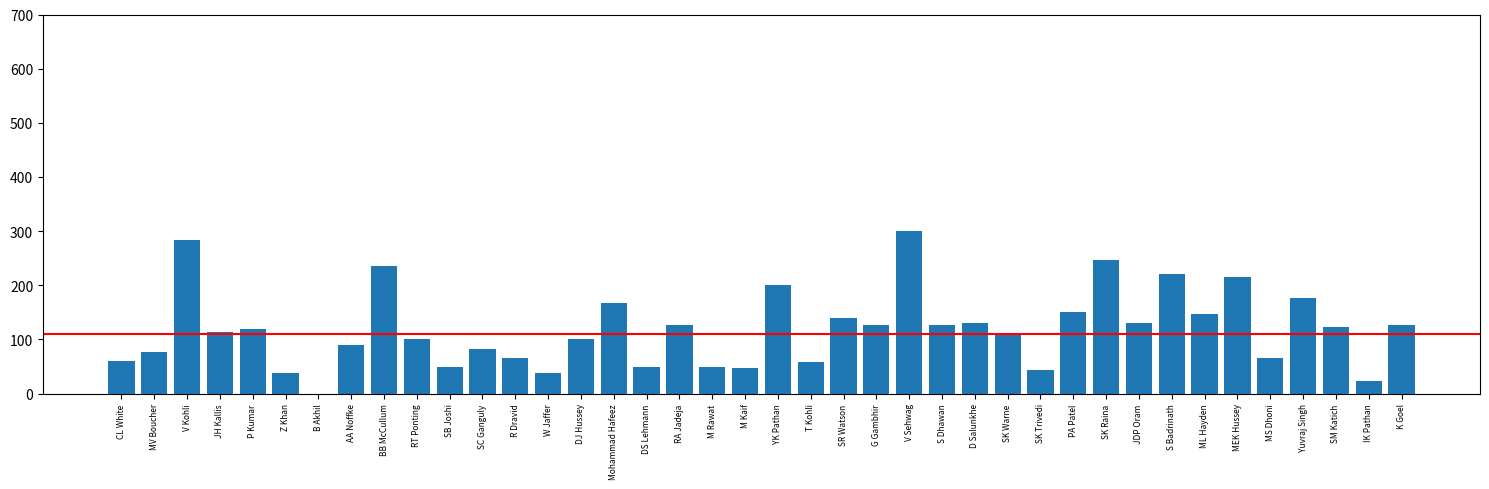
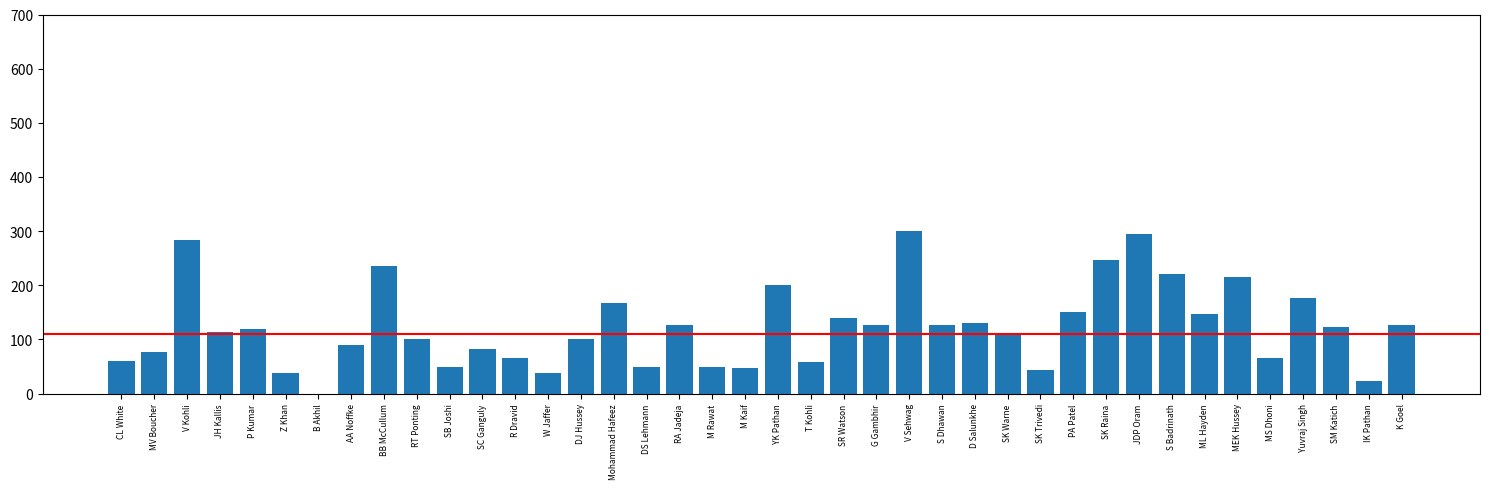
  {
    "CL White": 60,
    "MV Boucher": 80,
    "V Kohli": 280,
    "JH Kallis": 110,
    "P Kumar": 120,
    "Z Khan": 40,
    "B Akhil": 0,
    "AA Noffke": 90,
    "BB McCullum": 240,
    "RT Ponting": 100,
    "SB Joshi": 50,
    "SC Ganguly": 80,
    "R Dravid": 70,
    "W Jaffer": 40,
    "DJ Hussey": 100,
    "Mohammad Hafeez": 170,
    "DS Lehmann": 50,
    "RA Jadeja": 130,
    "M Rawat": 50,
    "M Kaif": 50,
    "YK Pathan": 200,
    "T Kohli": 60,
    "SR Watson": 140,
    "G Gambhir": 130,
    "V Sehwag": 300,
    "S Dhawan": 130,
    "D Salunkhe": 130,
    "SK Warne": 110,
    "SK Trivedi": 40,
    "PA Patel": 150,
    "SK Raina": 250,
-   "JDP Oram": 130,
+   "JDP Oram": 300,
    "S Badrinath": 220,
    "ML Hayden": 150,
    "MEK Hussey": 210,
    "MS Dhoni": 70,
    "Yuvraj Singh": 180,
    "SM Katich": 120,
    "IK Pathan": 20,
    "K Goel": 130
  }
